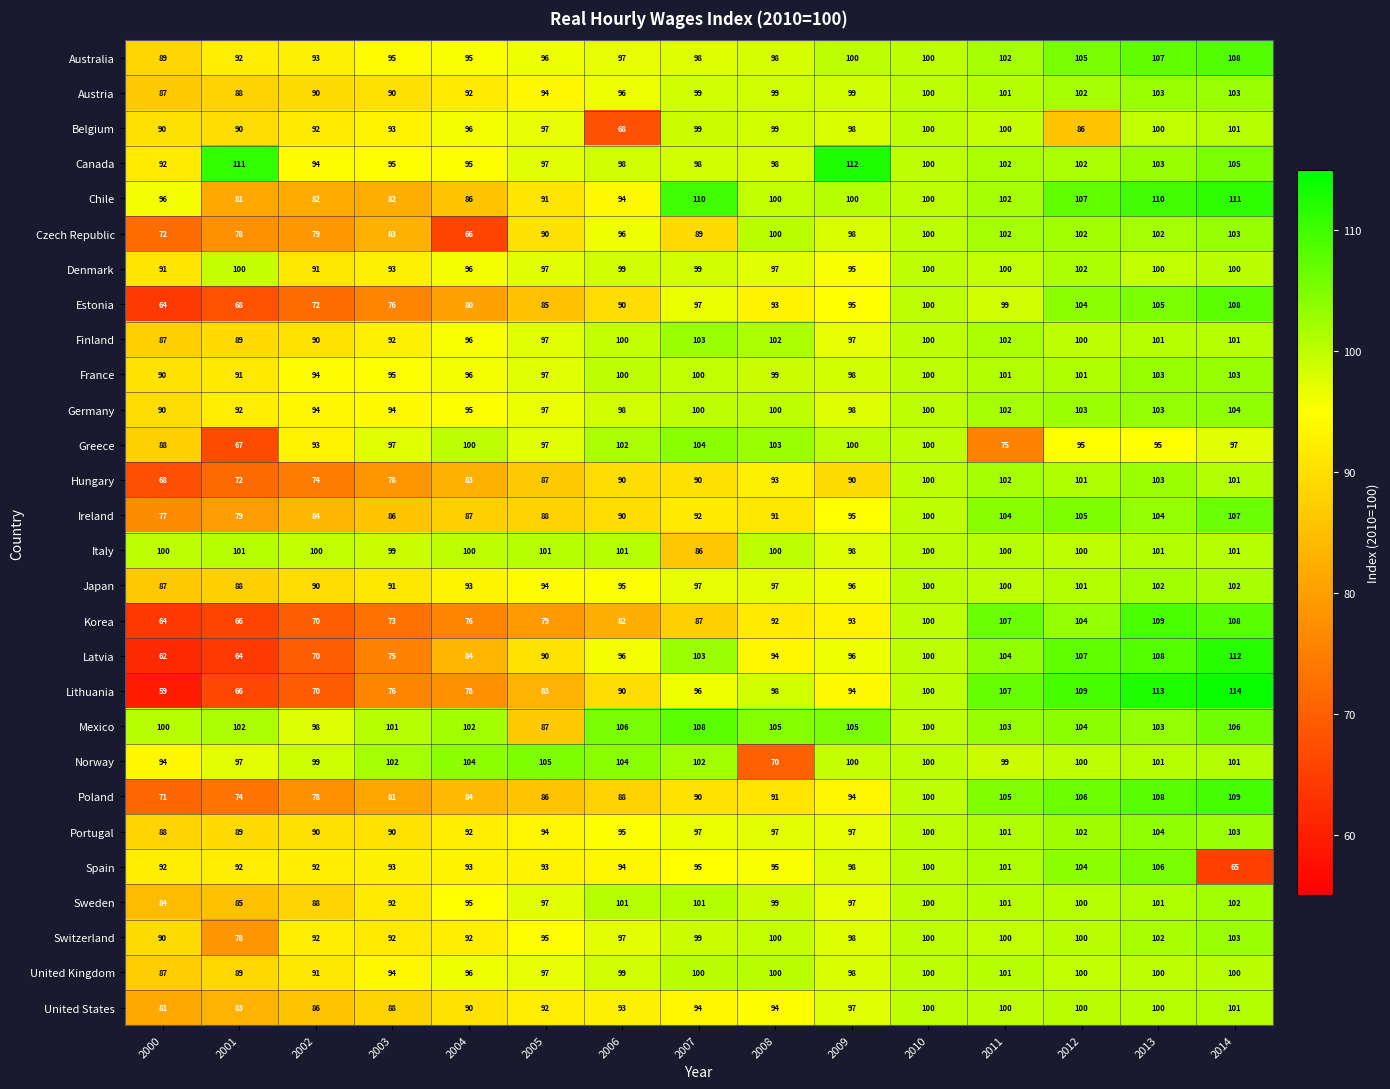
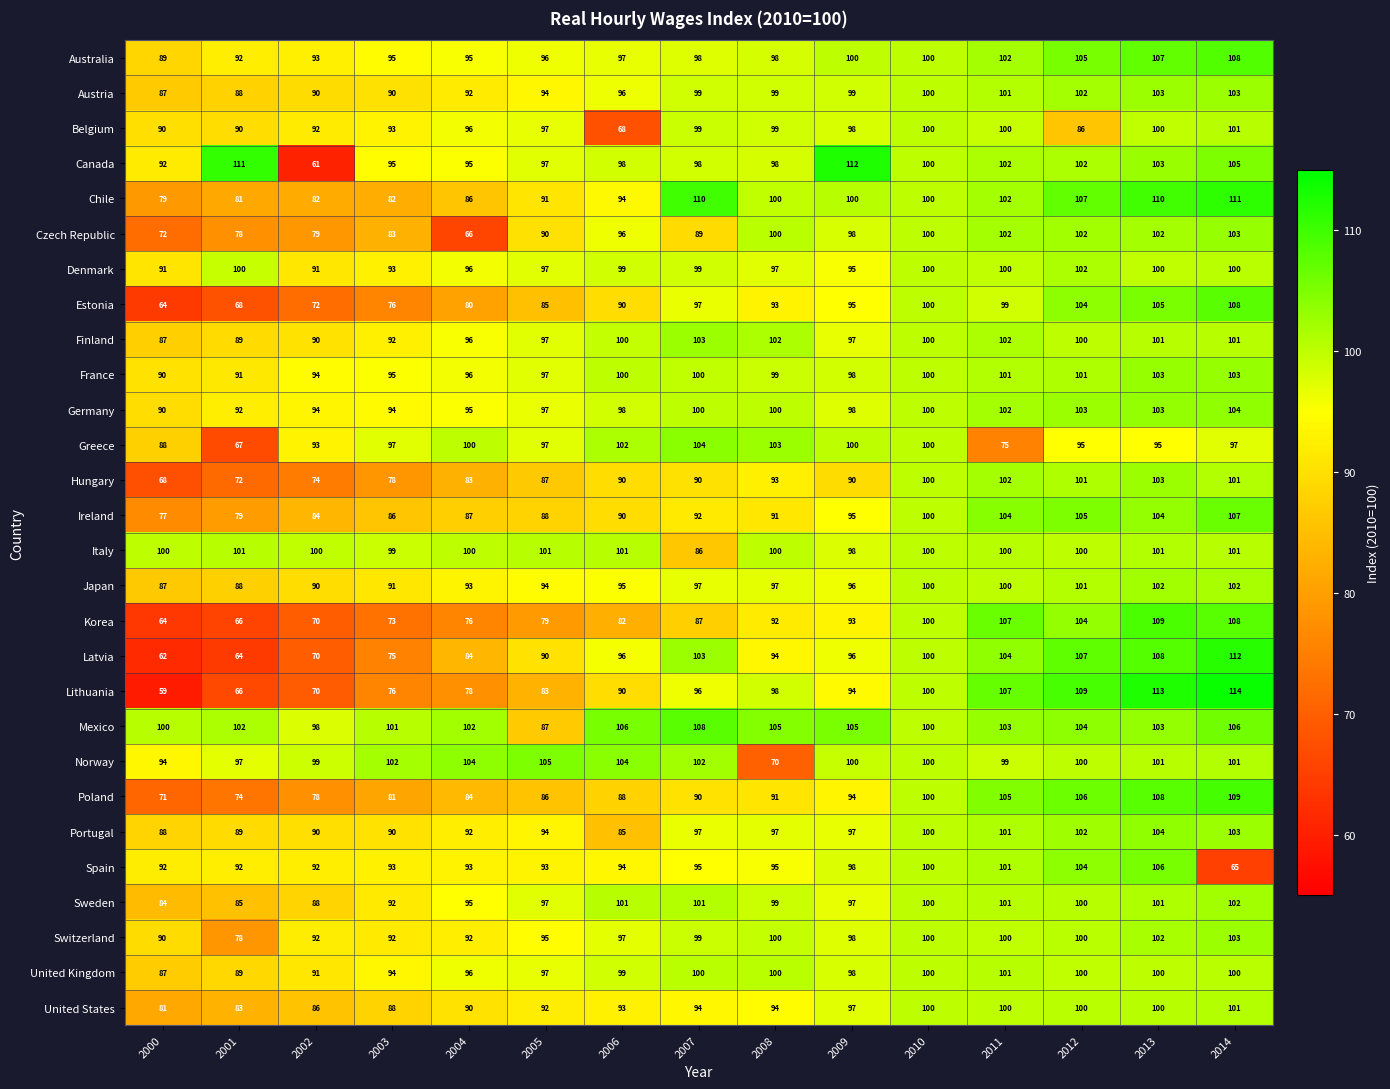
  {
    "Canada": {
      "2000": 92,
      "2001": 111,
-     "2002": 94,
+     "2002": 61,
      "2003": 95,
      "2004": 95,
      "2005": 97,
      "2006": 98,
      "2007": 98,
      "2008": 98,
      "2009": 112,
      "2010": 100,
      "2011": 102,
      "2012": 102,
      "2013": 103,
      "2014": 105
    },
    "Chile": {
-     "2000": 96,
+     "2000": 79,
      "2001": 81,
      "2002": 82,
      "2003": 82,
      "2004": 86,
      "2005": 91,
      "2006": 94,
      "2007": 110,
      "2008": 100,
      "2009": 100,
      "2010": 100,
      "2011": 102,
      "2012": 107,
      "2013": 110,
      "2014": 111
    },
    "Portugal": {
      "2000": 88,
      "2001": 89,
      "2002": 90,
      "2003": 90,
      "2004": 92,
      "2005": 94,
-     "2006": 95,
+     "2006": 85,
      "2007": 97,
      "2008": 97,
      "2009": 97,
      "2010": 100,
      "2011": 101,
      "2012": 102,
      "2013": 104,
      "2014": 103
    }
  }
